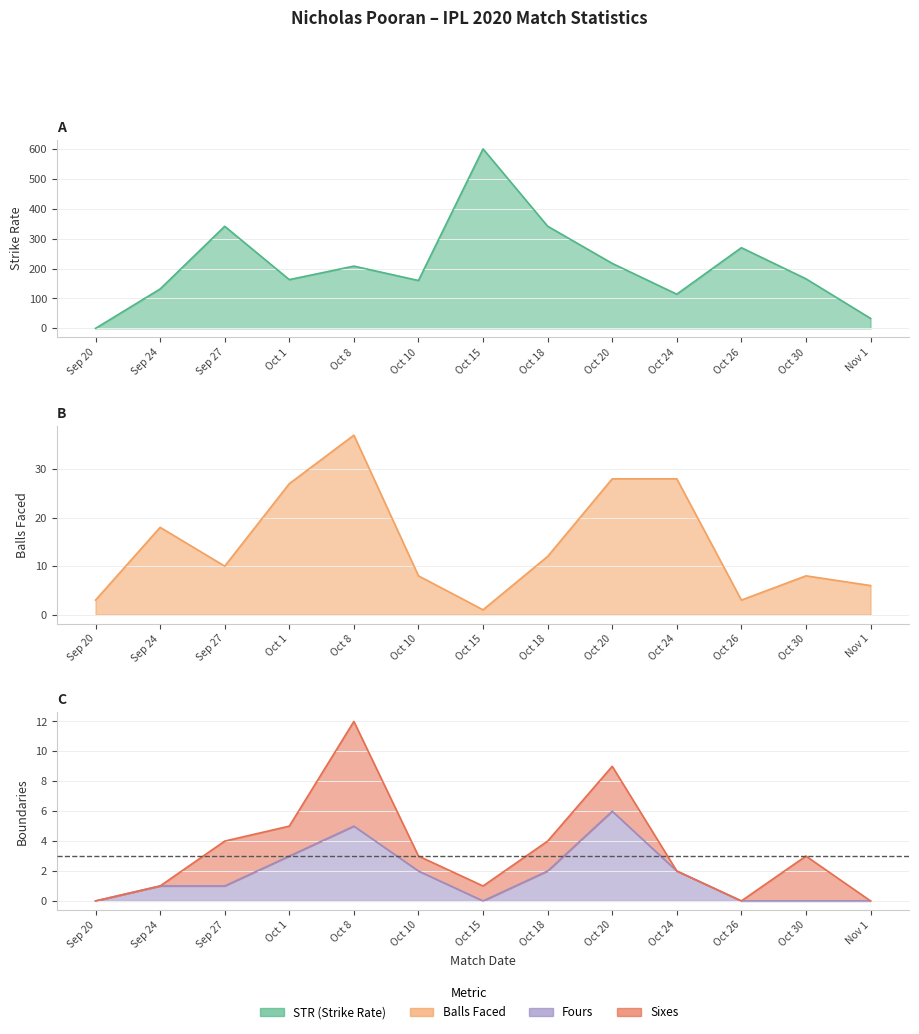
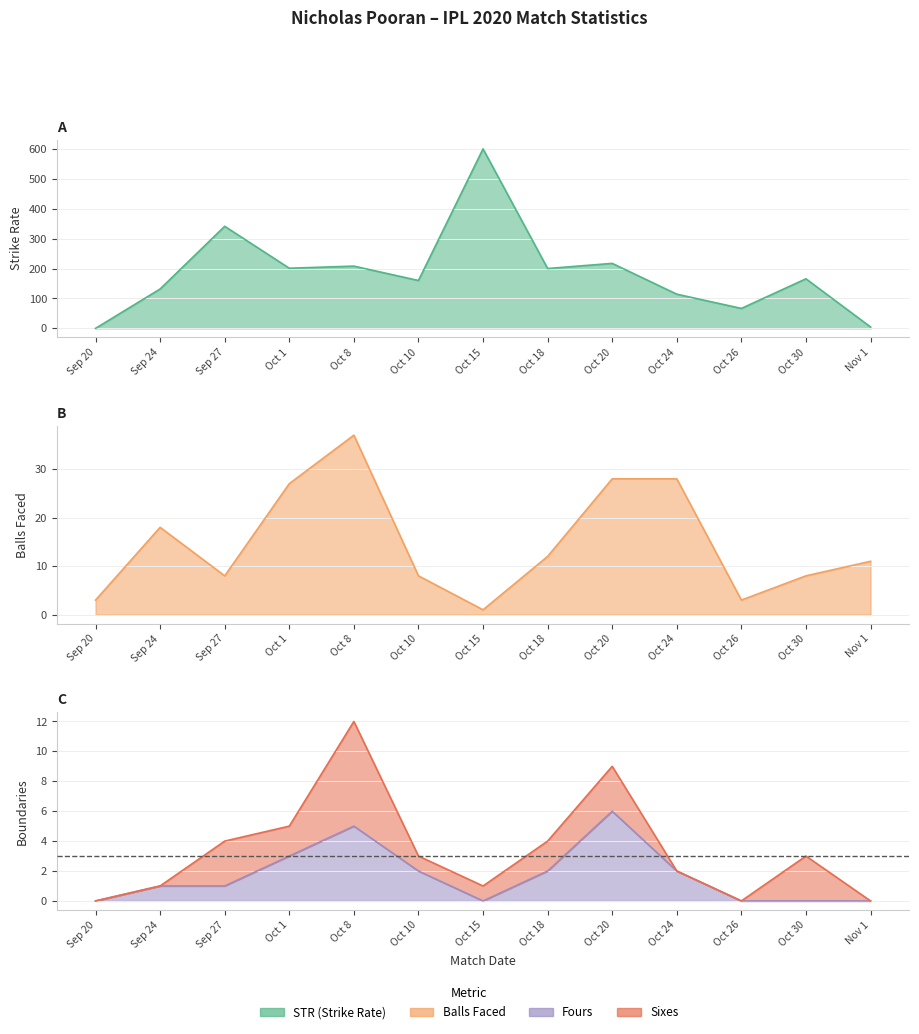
  {
    "A": {
      "Sep 20": 0,
      "Sep 24": 130,
      "Sep 27": 340,
-     "Oct 1": 160,
+     "Oct 1": 200,
      "Oct 8": 210,
      "Oct 10": 160,
      "Oct 15": 600,
-     "Oct 18": 340,
+     "Oct 18": 200,
      "Oct 20": 220,
      "Oct 24": 110,
-     "Oct 26": 270,
+     "Oct 26": 70,
      "Oct 30": 170,
-     "Nov 1": 30
+     "Nov 1": 0
    },
    "B": {
      "Sep 20": 3,
      "Sep 24": 18,
-     "Sep 27": 10,
+     "Sep 27": 8,
      "Oct 1": 27,
      "Oct 8": 37,
      "Oct 10": 8,
      "Oct 15": 1,
      "Oct 18": 12,
      "Oct 20": 28,
      "Oct 24": 28,
      "Oct 26": 3,
      "Oct 30": 8,
-     "Nov 1": 6
+     "Nov 1": 11
    }
  }
